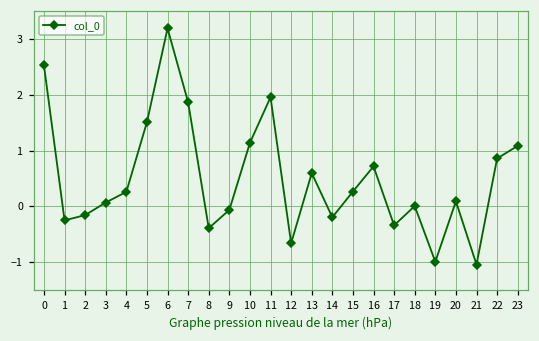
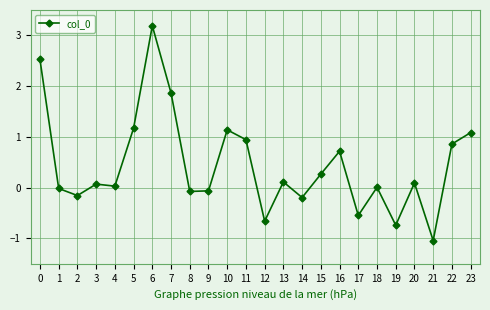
  {
    "0": 2.5,
-   "1": -0.2,
+   "1": 0.0,
    "2": -0.2,
    "3": 0.1,
-   "4": 0.3,
-   "5": 1.5,
+   "4": 0.0,
+   "5": 1.2,
    "6": 3.2,
    "7": 1.9,
-   "8": -0.4,
+   "8": -0.1,
    "9": -0.1,
    "10": 1.1,
-   "11": 2.0,
+   "11": 0.9,
    "12": -0.7,
-   "13": 0.6,
+   "13": 0.1,
    "14": -0.2,
    "15": 0.3,
    "16": 0.7,
-   "17": -0.3,
+   "17": -0.5,
    "18": 0.0,
-   "19": -1.0,
+   "19": -0.7,
    "20": 0.1,
    "21": -1.0,
    "22": 0.9,
    "23": 1.1
  }
